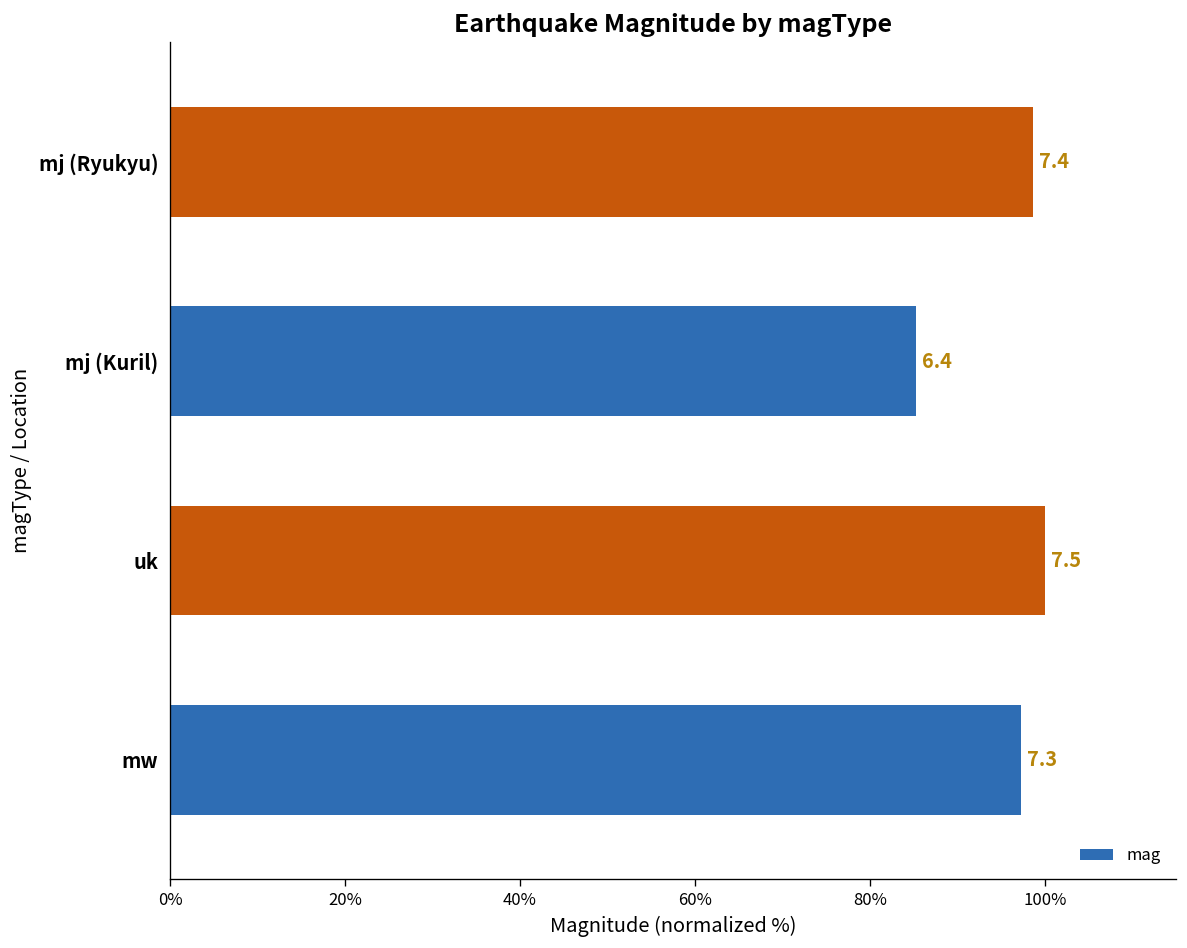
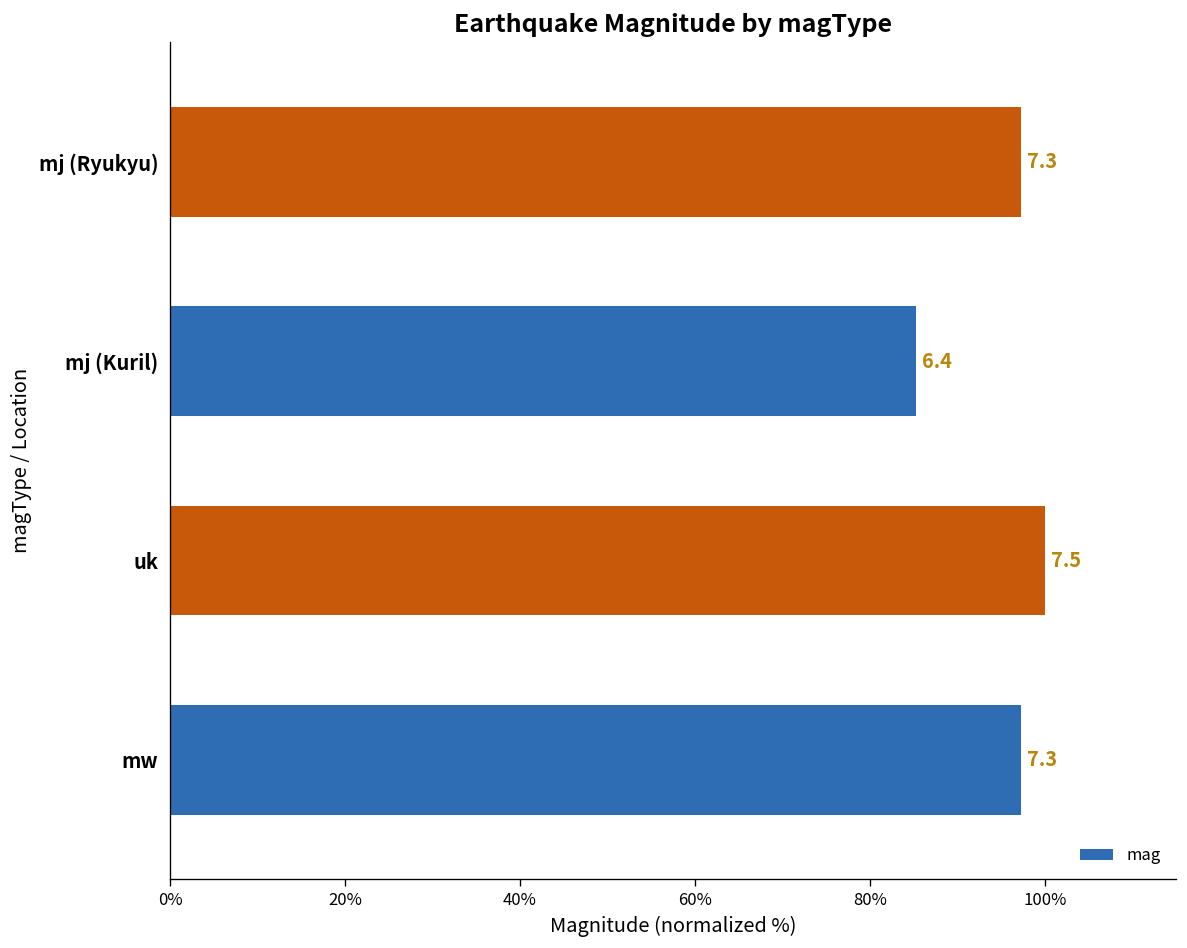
  {
-   "mj (Ryukyu)": 7.4,
+   "mj (Ryukyu)": 7.3,
    "mj (Kuril)": 6.4,
    "uk": 7.5,
    "mw": 7.3
  }
